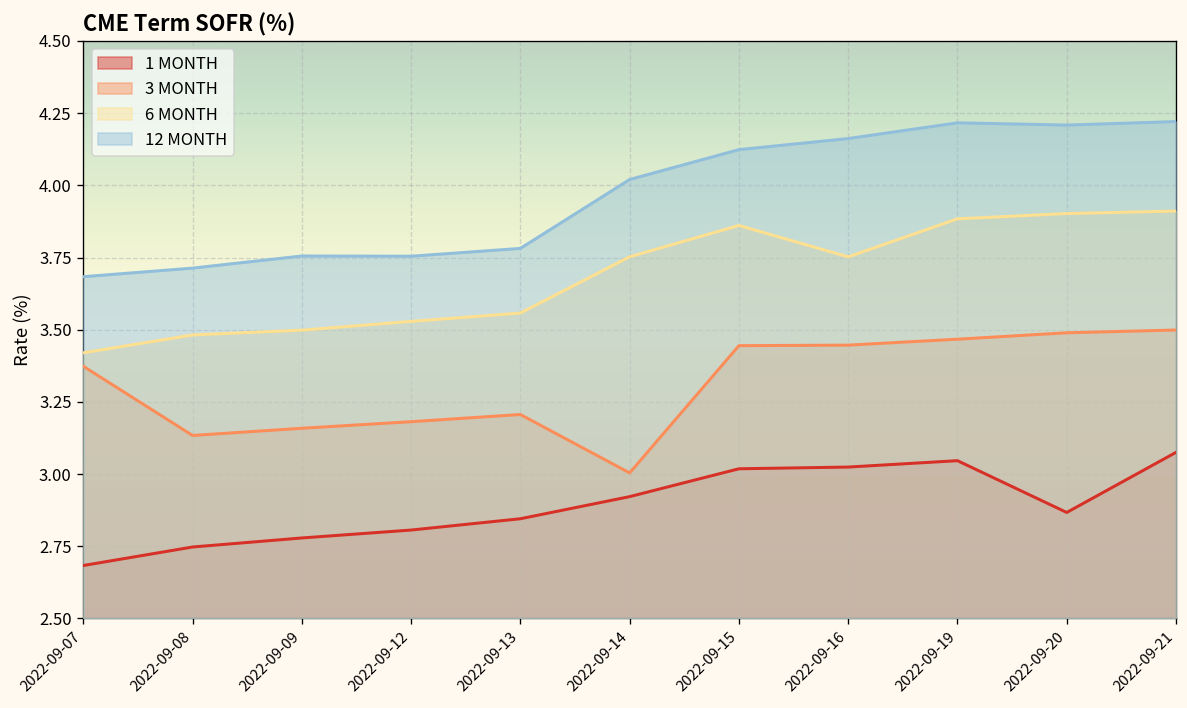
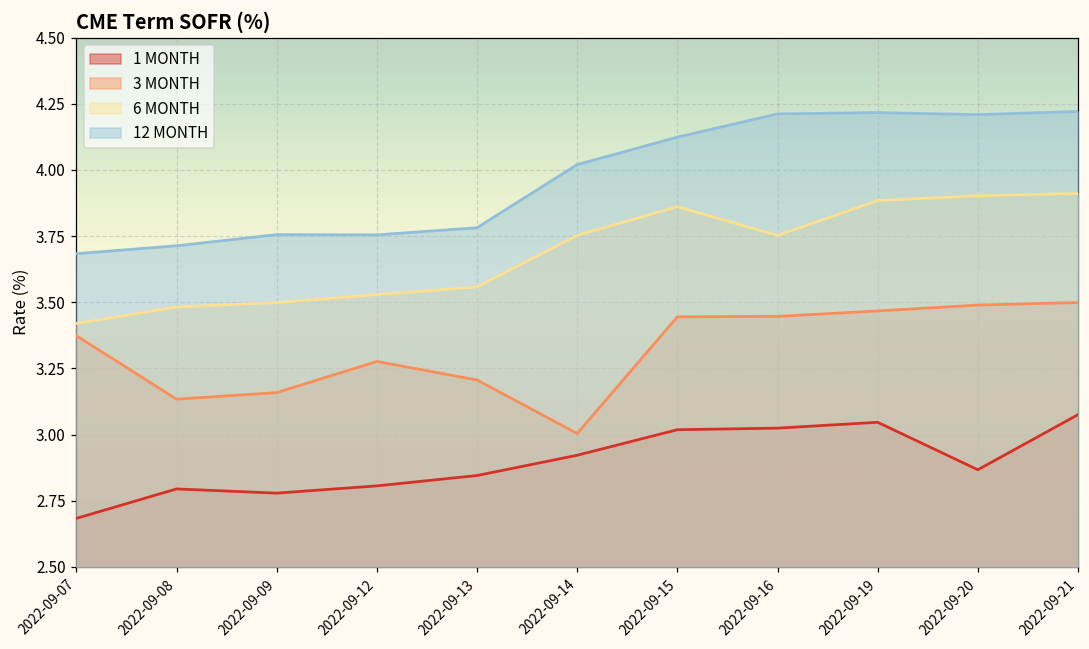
  {
    "1 MONTH": {
      "2022-09-07": 2.68,
-     "2022-09-08": 2.75,
+     "2022-09-08": 2.79,
      "2022-09-09": 2.78,
      "2022-09-12": 2.81,
      "2022-09-13": 2.85,
      "2022-09-14": 2.92,
      "2022-09-15": 3.02,
      "2022-09-16": 3.02,
      "2022-09-19": 3.05,
      "2022-09-20": 2.87,
      "2022-09-21": 3.08
    },
    "3 MONTH": {
      "2022-09-07": 3.37,
      "2022-09-08": 3.13,
      "2022-09-09": 3.16,
-     "2022-09-12": 3.18,
+     "2022-09-12": 3.28,
      "2022-09-13": 3.21,
      "2022-09-14": 3.00,
      "2022-09-15": 3.44,
      "2022-09-16": 3.45,
      "2022-09-19": 3.47,
      "2022-09-20": 3.49,
      "2022-09-21": 3.50
    },
    "6 MONTH": {
      "2022-09-07": 3.42,
      "2022-09-08": 3.48,
      "2022-09-09": 3.50,
      "2022-09-12": 3.53,
      "2022-09-13": 3.56,
      "2022-09-14": 3.75,
      "2022-09-15": 3.86,
      "2022-09-16": 3.75,
      "2022-09-19": 3.88,
      "2022-09-20": 3.90,
      "2022-09-21": 3.91
    },
    "12 MONTH": {
      "2022-09-07": 3.68,
      "2022-09-08": 3.71,
      "2022-09-09": 3.76,
      "2022-09-12": 3.75,
      "2022-09-13": 3.78,
      "2022-09-14": 4.02,
      "2022-09-15": 4.12,
-     "2022-09-16": 4.16,
+     "2022-09-16": 4.21,
      "2022-09-19": 4.22,
      "2022-09-20": 4.21,
      "2022-09-21": 4.22
    }
  }
